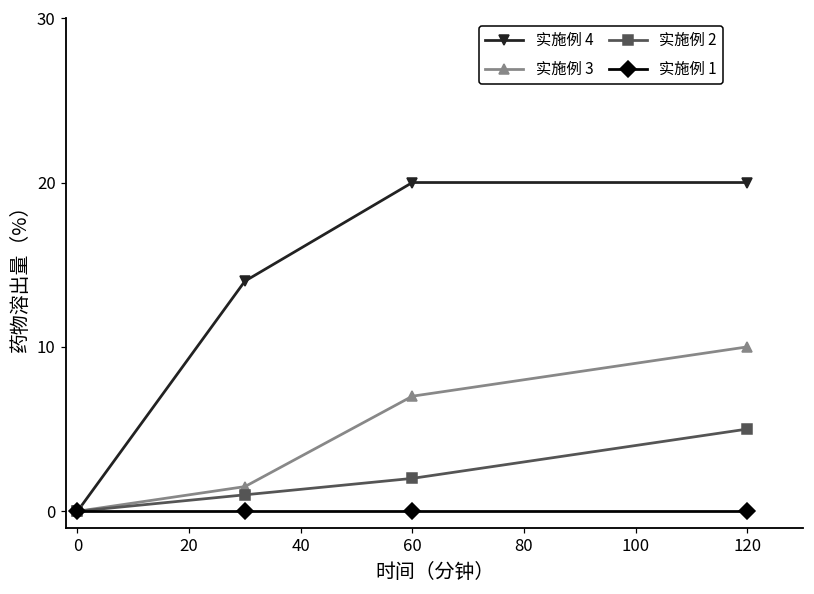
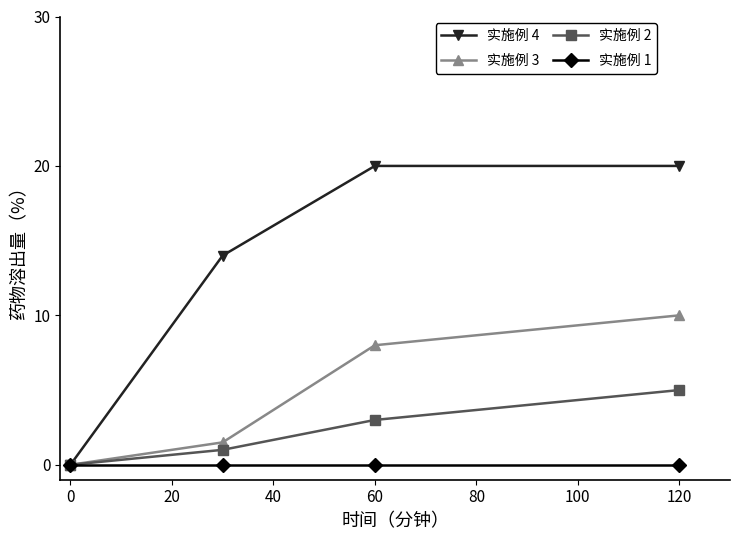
  {
    "实施例 3": {
-     "60": 7.0,
+     "60": 8.0,
      "120": 10.0
    },
    "实施例 2": {
-     "60": 2.0,
+     "60": 3.0,
      "120": 5.0
    }
  }
